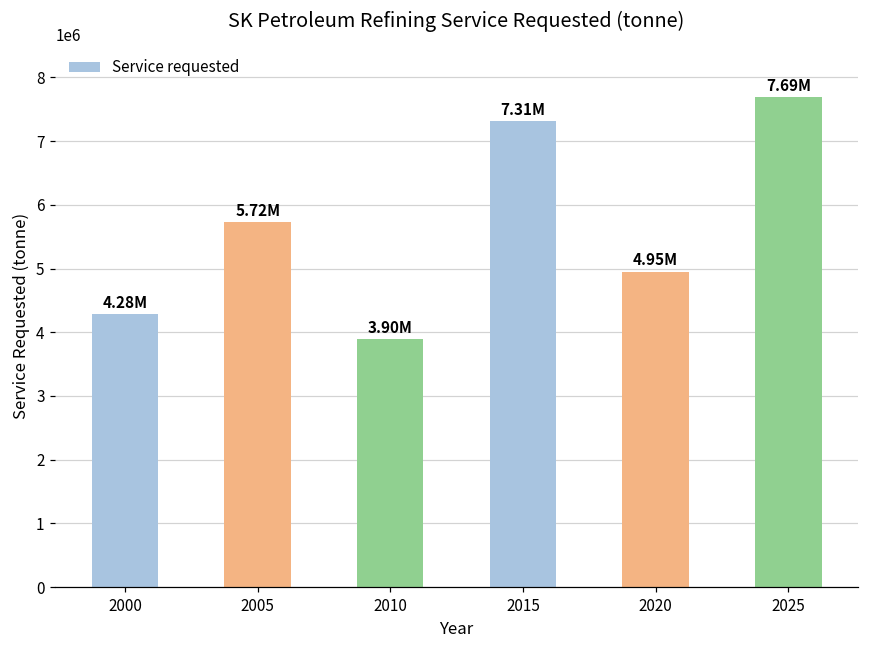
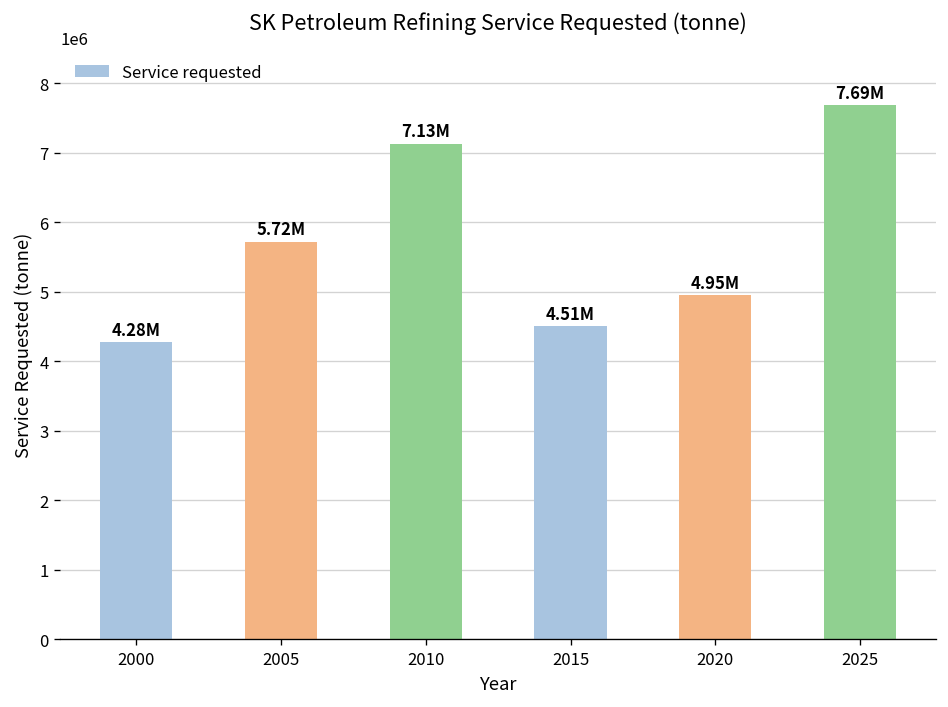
  {
    "2000": "4.28M",
    "2005": "5.72M",
-   "2010": "3.90M",
-   "2015": "7.31M",
+   "2010": "7.13M",
+   "2015": "4.51M",
    "2020": "4.95M",
    "2025": "7.69M"
  }
